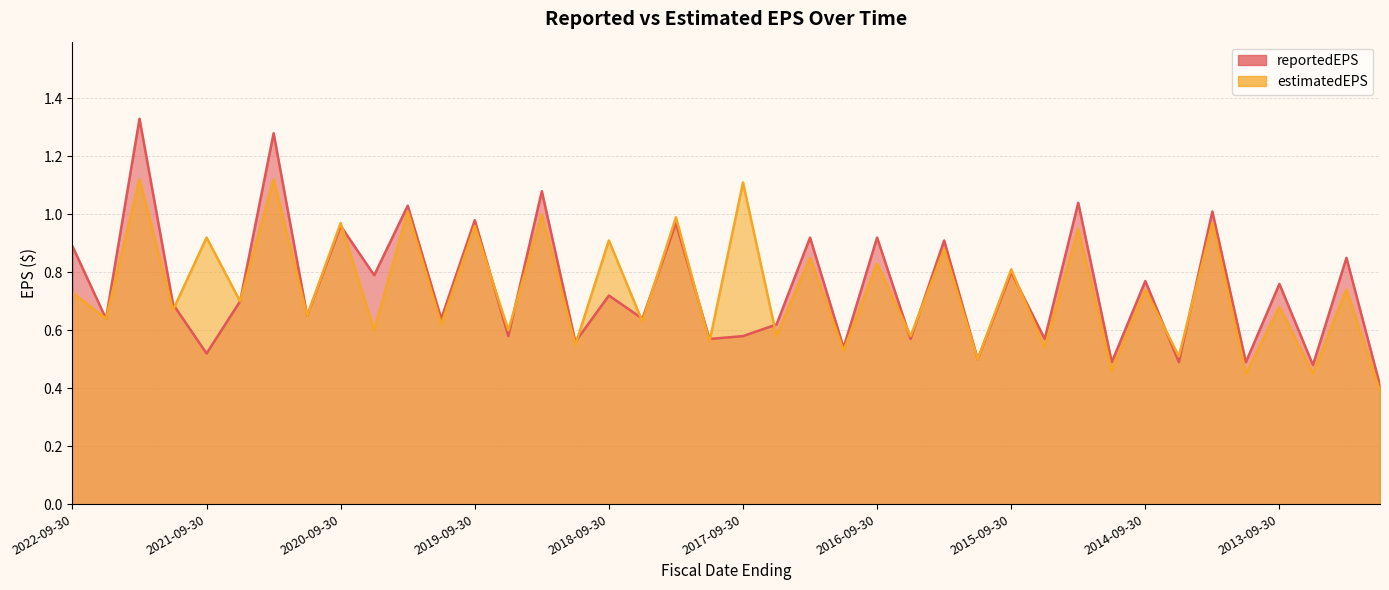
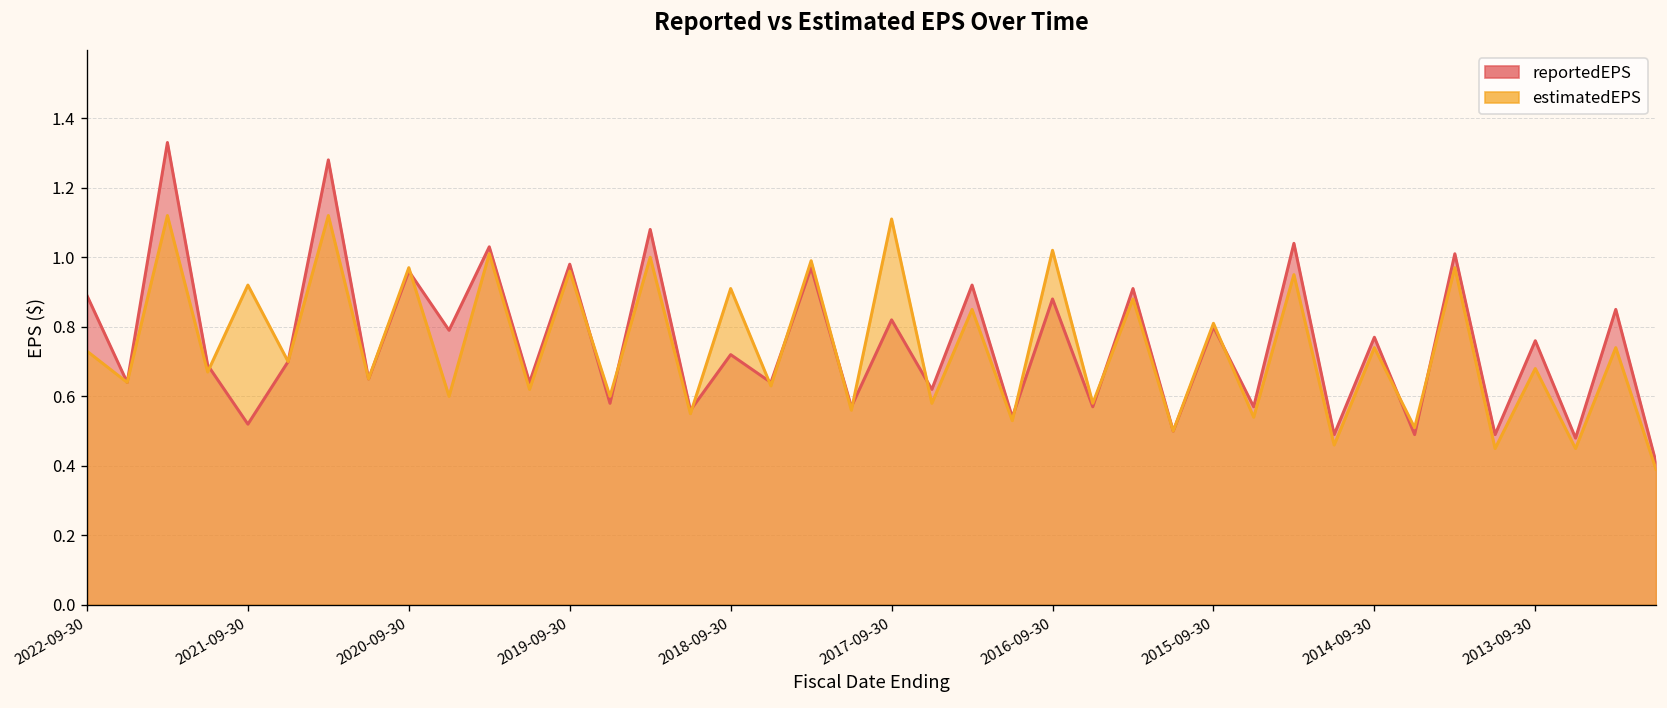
  {
    "reportedEPS": {
      "2022-09-30": 0.89,
      "2021-09-30": 0.52,
      "2020-09-30": 0.96,
      "2019-09-30": 0.98,
      "2018-09-30": 0.72,
-     "2017-09-30": 0.58,
-     "2016-09-30": 0.92,
+     "2017-09-30": 0.82,
+     "2016-09-30": 0.88,
      "2015-09-30": 0.80,
      "2014-09-30": 0.77,
      "2013-09-30": 0.76
    },
    "estimatedEPS": {
      "2022-09-30": 0.73,
      "2021-09-30": 0.92,
      "2020-09-30": 0.97,
      "2019-09-30": 0.96,
      "2018-09-30": 0.91,
      "2017-09-30": 1.11,
-     "2016-09-30": 0.83,
+     "2016-09-30": 1.02,
      "2015-09-30": 0.81,
      "2014-09-30": 0.74,
      "2013-09-30": 0.68
    }
  }
